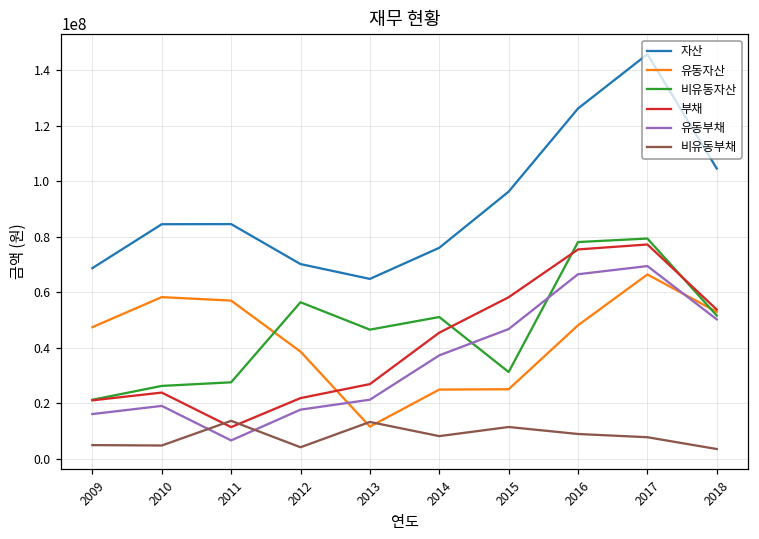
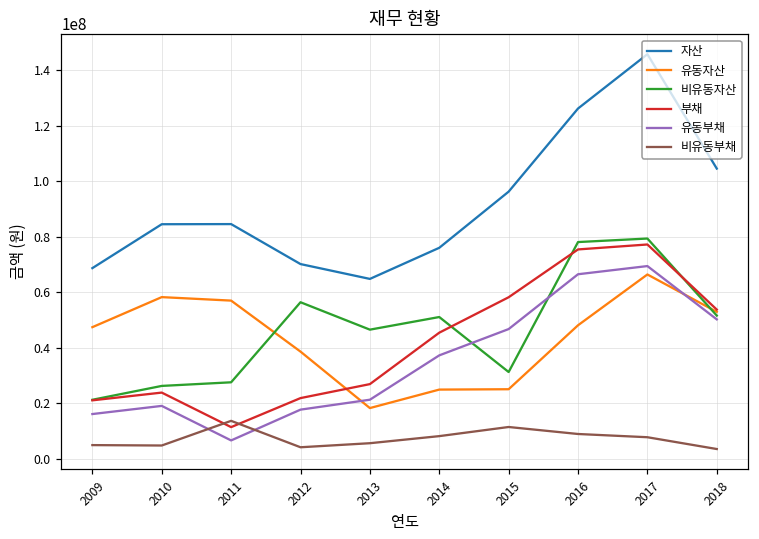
  {
    "자산": {
      "2009": 69000000,
      "2010": 84000000,
      "2011": 85000000,
      "2012": 70000000,
      "2013": 65000000,
      "2014": 76000000,
      "2015": 96000000,
      "2016": 126000000,
      "2018": 104000000
    },
    "유동자산": {
      "2009": 47000000,
      "2010": 58000000,
      "2011": 57000000,
      "2012": 39000000,
-     "2013": 12000000,
+     "2013": 18000000,
      "2014": 25000000,
      "2015": 25000000,
      "2016": 48000000,
      "2017": 66000000
    },
    "비유동자산": {
      "2010": 26000000,
      "2011": 28000000,
      "2012": 56000000,
      "2013": 47000000,
      "2014": 51000000,
      "2015": 31000000,
      "2016": 78000000,
      "2017": 79000000,
      "2018": 52000000
    },
    "부채": {
      "2010": 24000000,
      "2011": 11000000,
      "2012": 22000000,
      "2013": 27000000,
      "2014": 45000000,
      "2015": 58000000,
      "2016": 75000000,
      "2017": 77000000
    },
    "유동부채": {
      "2009": 16000000,
      "2010": 19000000,
      "2011": 7000000,
      "2012": 18000000,
      "2013": 21000000,
      "2014": 37000000,
      "2015": 47000000,
      "2016": 66000000,
      "2017": 69000000,
      "2018": 50000000
    },
    "비유동부채": {
      "2009": 5000000,
      "2010": 5000000,
      "2011": 14000000,
      "2012": 4000000,
-     "2013": 13000000,
+     "2013": 6000000,
      "2014": 8000000,
      "2015": 11000000,
      "2016": 9000000,
      "2017": 8000000,
      "2018": 4000000
    }
  }
